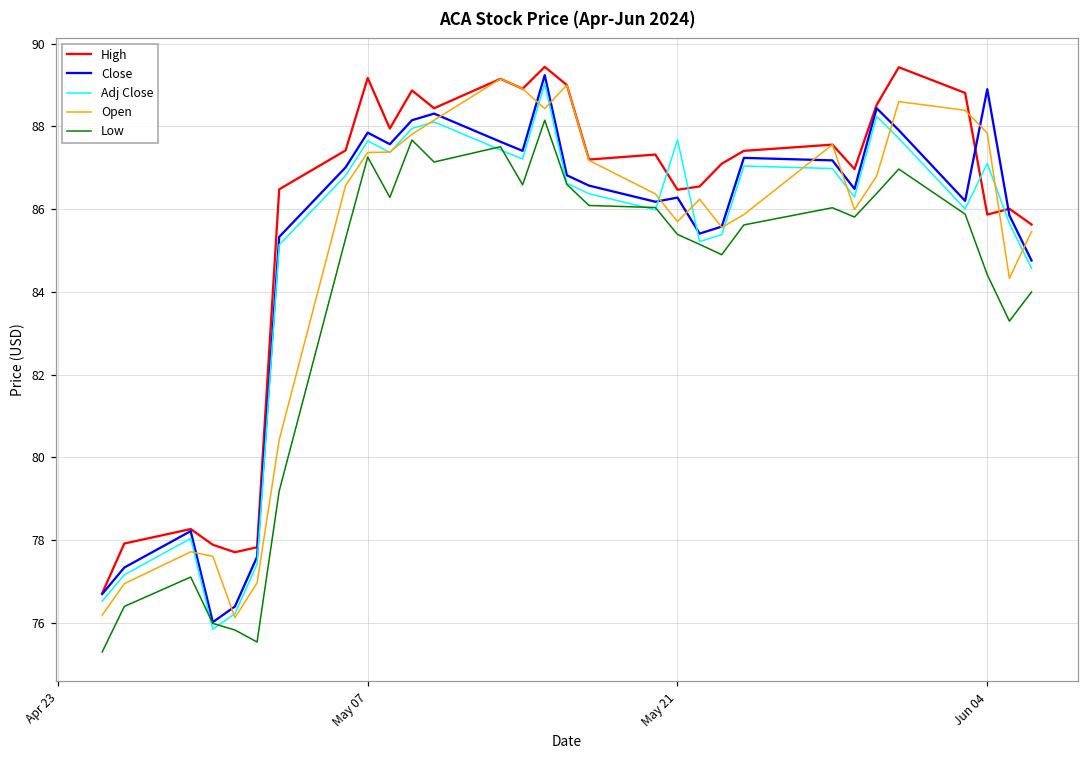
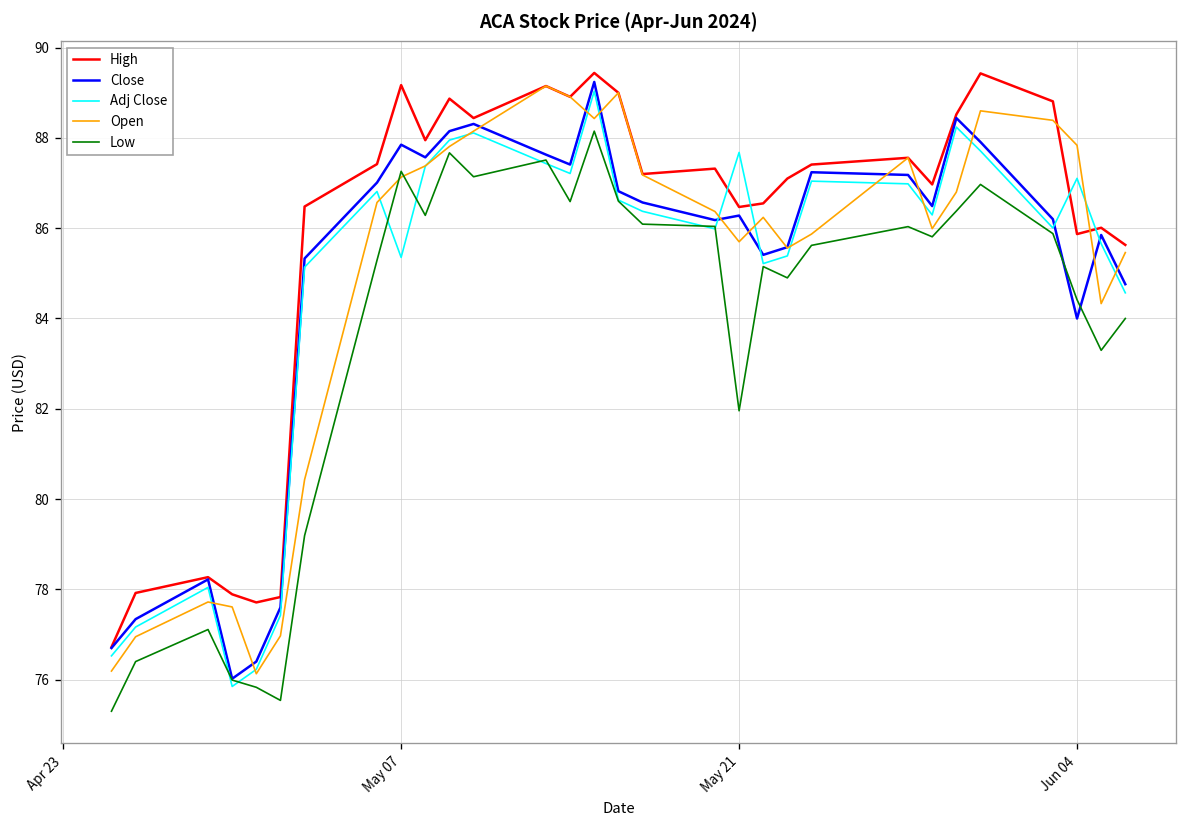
  {
    "High": {
      "May 07": 89.2,
      "May 21": 86.5,
      "Jun 04": 85.9
    },
    "Close": {
      "May 07": 87.8,
      "May 21": 86.3,
-     "Jun 04": 88.9
+     "Jun 04": 84.0
    },
    "Adj Close": {
-     "May 07": 87.7,
+     "May 07": 85.4,
      "May 21": 87.7,
      "Jun 04": 87.1
    },
    "Open": {
-     "May 07": 87.4,
+     "May 07": 87.1,
      "May 21": 85.7,
      "Jun 04": 87.8
    },
    "Low": {
      "May 07": 87.3,
-     "May 21": 85.4,
+     "May 21": 82.0,
      "Jun 04": 84.4
    }
  }
